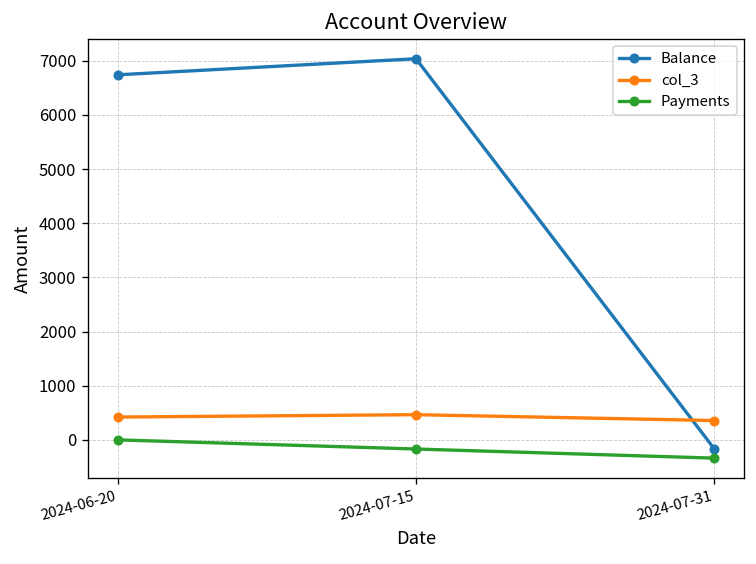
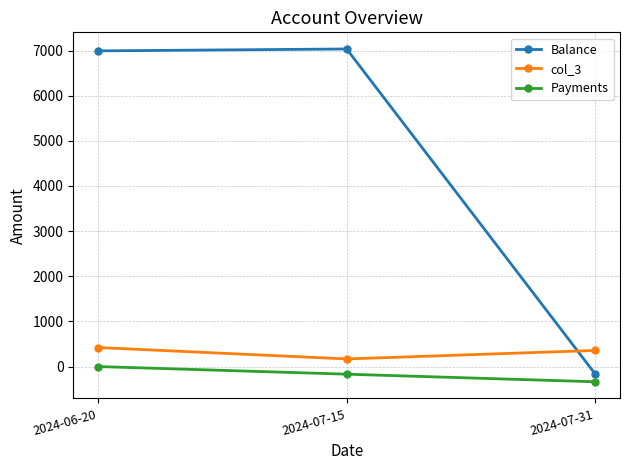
  {
    "Balance": {
-     "2024-06-20": 6700,
+     "2024-06-20": 7000,
      "2024-07-15": 7000,
      "2024-07-31": -200
    },
    "col_3": {
      "2024-06-20": 400,
-     "2024-07-15": 500,
+     "2024-07-15": 200,
      "2024-07-31": 400
    },
    "Payments": {
      "2024-06-20": 0,
      "2024-07-15": -200,
      "2024-07-31": -300
    }
  }
